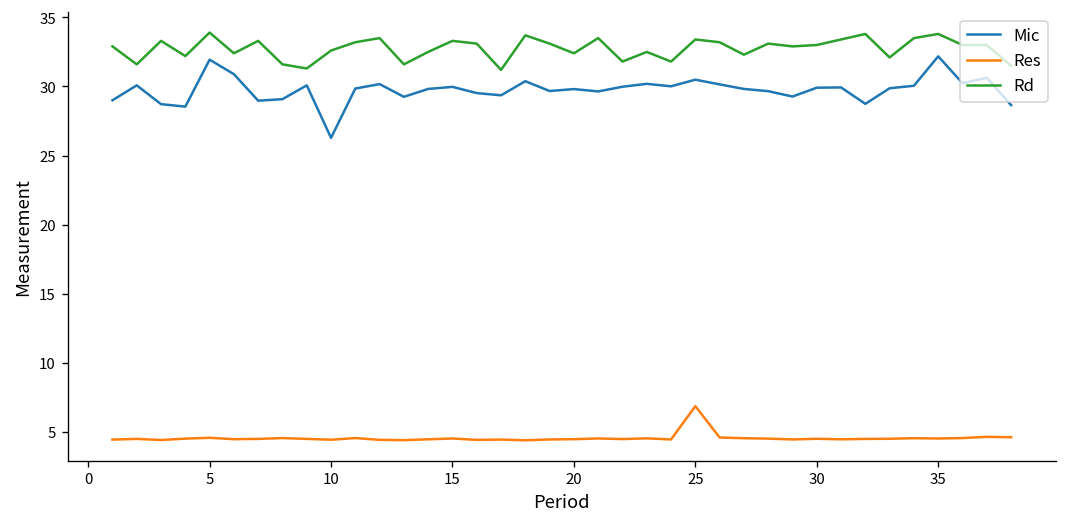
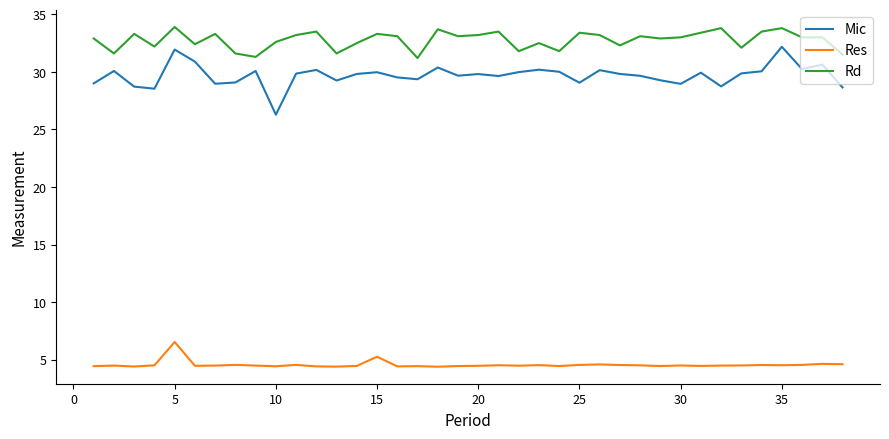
  {
    "Mic": {
      "5": 31.9,
      "10": 26.3,
      "15": 30.0,
      "20": 29.8,
-     "25": 30.5,
-     "30": 29.9,
+     "25": 29.1,
+     "30": 29.0,
      "35": 32.2
    },
    "Res": {
-     "5": 4.6,
+     "5": 6.5,
      "10": 4.4,
-     "15": 4.5,
+     "15": 5.3,
      "20": 4.5,
-     "25": 6.9,
+     "25": 4.6,
      "30": 4.5,
      "35": 4.5
    },
    "Rd": {
      "5": 33.9,
      "10": 32.6,
      "15": 33.3,
-     "20": 32.4,
+     "20": 33.2,
      "25": 33.4,
      "30": 33.0,
      "35": 33.8
    }
  }
